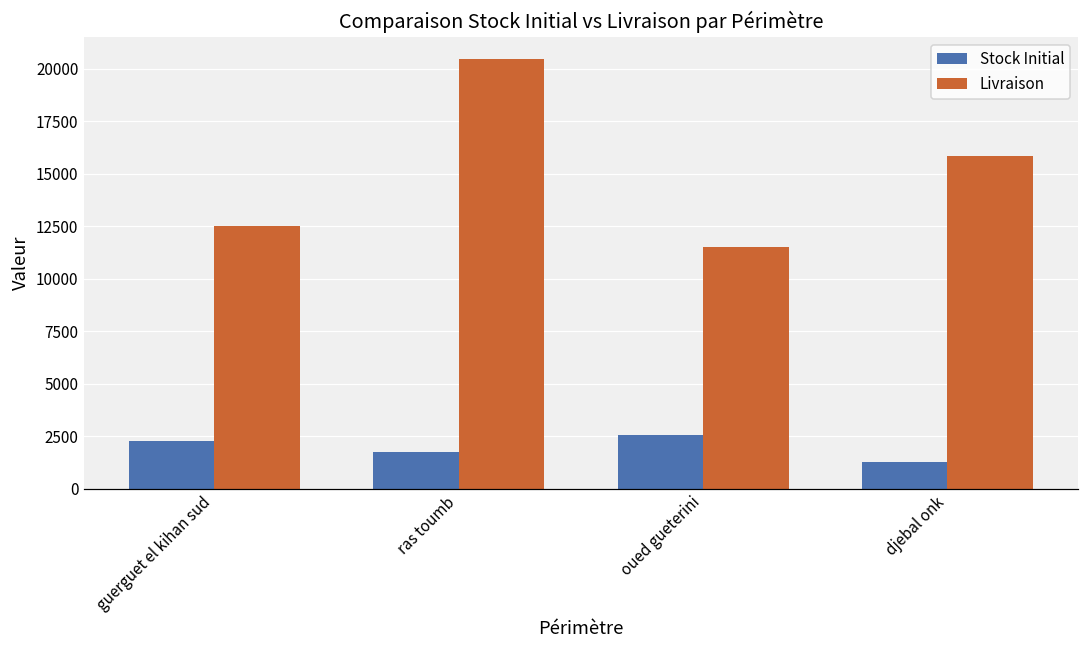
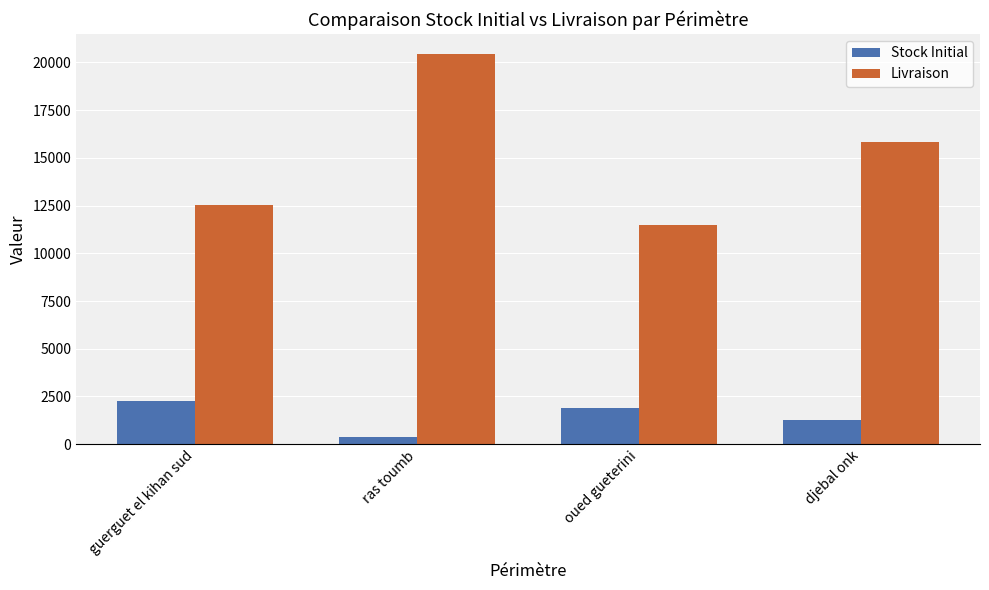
  {
    "Stock Initial": {
      "guerguet el kihan sud": 2300,
-     "ras toumb": 1700,
-     "oued gueterini": 2500,
+     "ras toumb": 400,
+     "oued gueterini": 1900,
      "djebal onk": 1300
    },
    "Livraison": {
      "guerguet el kihan sud": 12500,
      "ras toumb": 20500,
      "oued gueterini": 11500,
      "djebal onk": 15800
    }
  }
